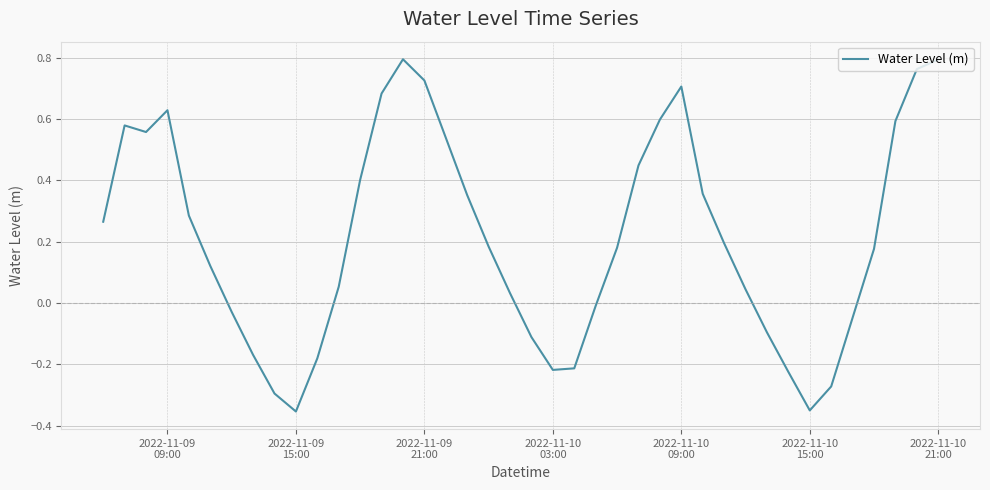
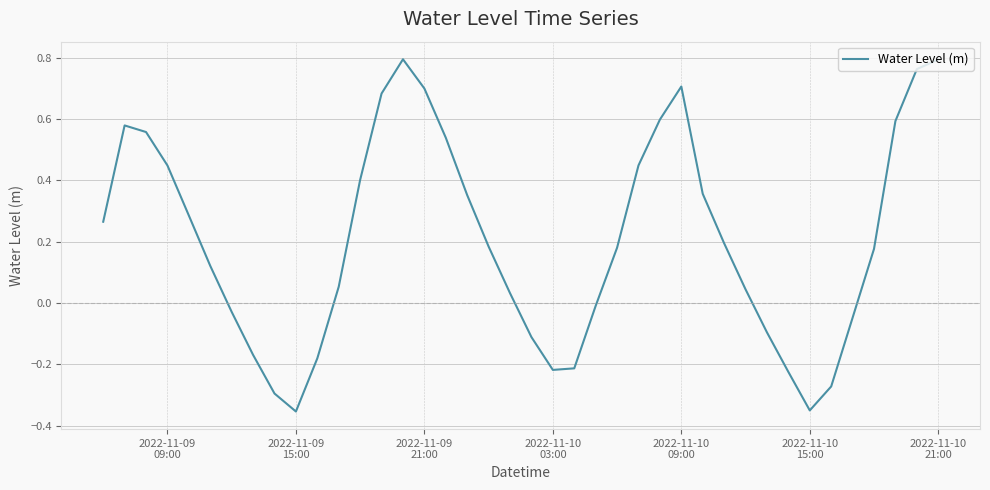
  {
-   "2022-11-09 09:00": 0.63,
+   "2022-11-09 09:00": 0.45,
    "2022-11-09 15:00": -0.35,
-   "2022-11-09 21:00": 0.73,
+   "2022-11-09 21:00": 0.70,
    "2022-11-10 03:00": -0.22,
    "2022-11-10 09:00": 0.71,
    "2022-11-10 15:00": -0.35
  }
